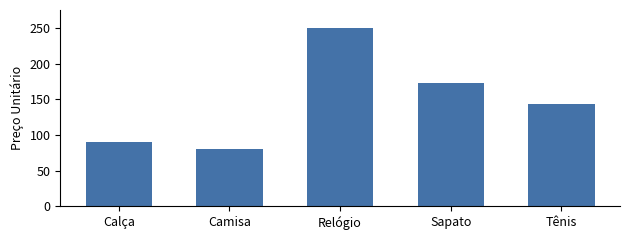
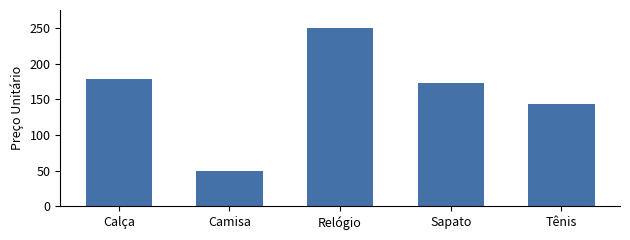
  {
-   "Calça": 90,
-   "Camisa": 80,
+   "Calça": 180,
+   "Camisa": 50,
    "Relógio": 250,
    "Sapato": 170,
    "Tênis": 140
  }
